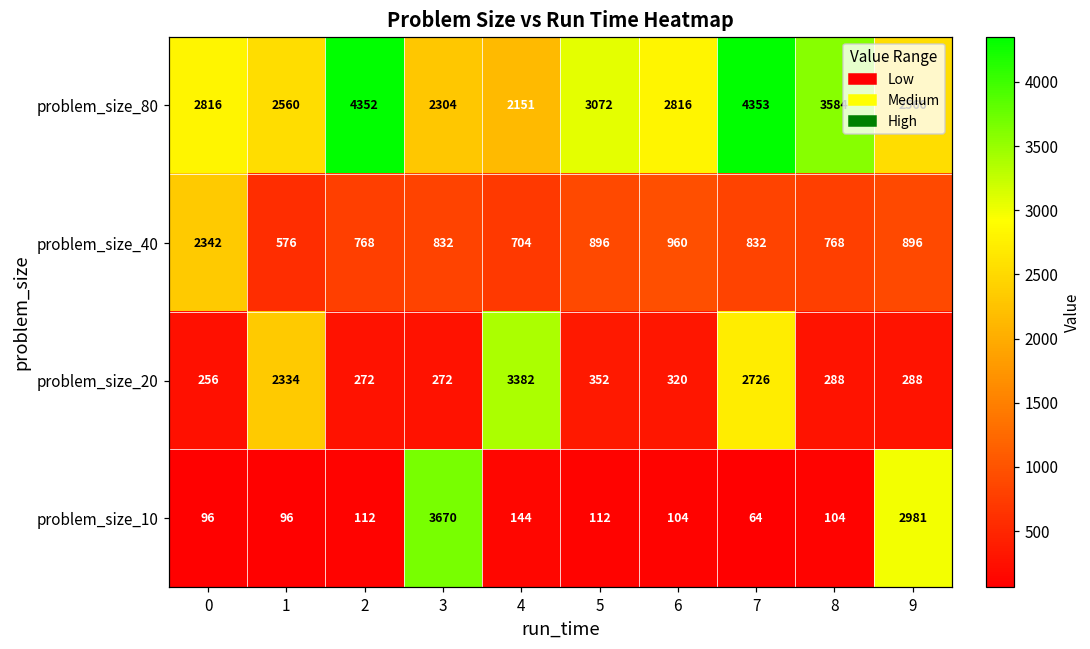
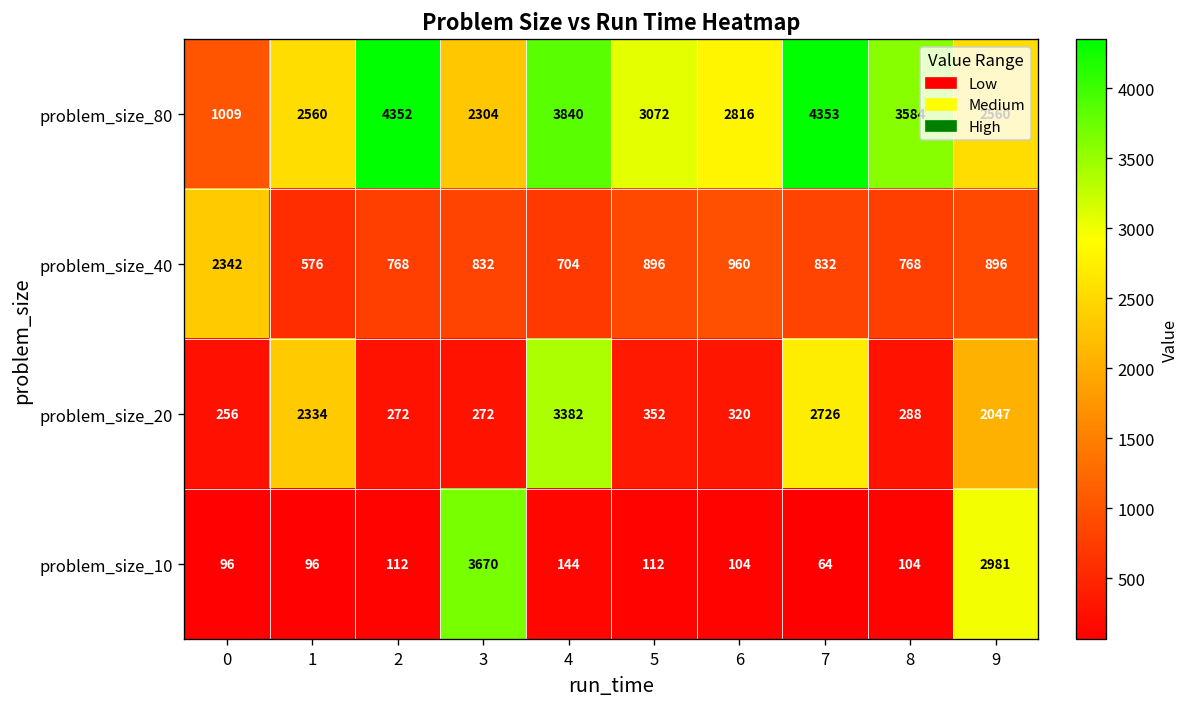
  {
    "problem_size_80": {
-     "0": 2816,
+     "0": 1009,
      "1": 2560,
      "2": 4352,
      "3": 2304,
-     "4": 2151,
+     "4": 3840,
      "5": 3072,
      "6": 2816,
      "7": 4353
    },
    "problem_size_40": {
      "0": 2342,
      "1": 576,
      "2": 768,
      "3": 832,
      "4": 704,
      "5": 896,
      "6": 960,
      "7": 832,
      "8": 768,
      "9": 896
    },
    "problem_size_20": {
      "0": 256,
      "1": 2334,
      "2": 272,
      "3": 272,
      "4": 3382,
      "5": 352,
      "6": 320,
      "7": 2726,
      "8": 288,
-     "9": 288
+     "9": 2047
    },
    "problem_size_10": {
      "0": 96,
      "1": 96,
      "2": 112,
      "3": 3670,
      "4": 144,
      "5": 112,
      "6": 104,
      "7": 64,
      "8": 104,
      "9": 2981
    }
  }
